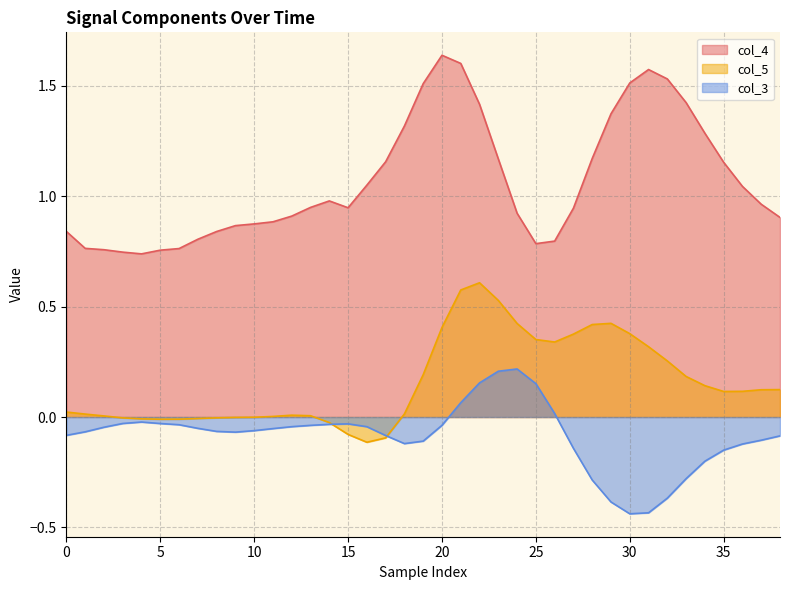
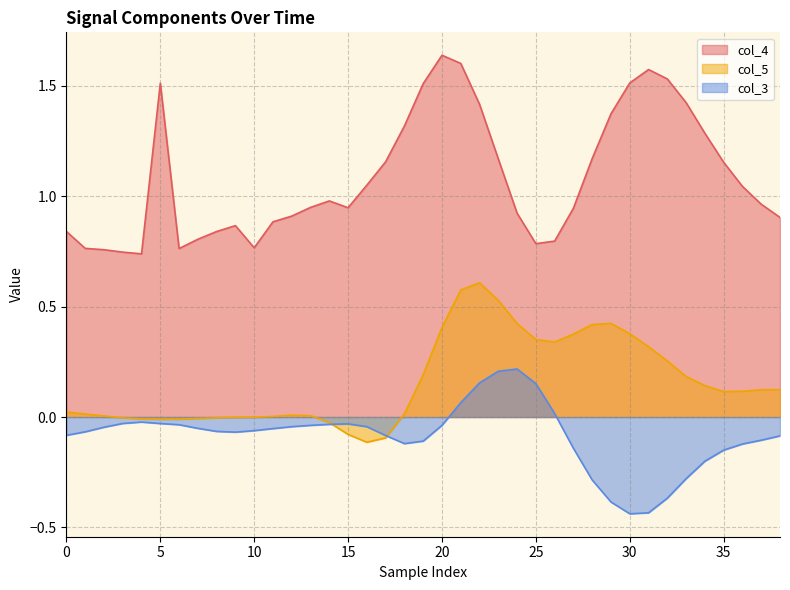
  {
    "col_4": {
      "0": 0.84,
-     "5": 0.76,
-     "10": 0.87,
+     "5": 1.51,
+     "10": 0.77,
      "15": 0.95,
      "20": 1.64,
      "25": 0.79,
      "30": 1.51,
      "35": 1.15
    }
  }
